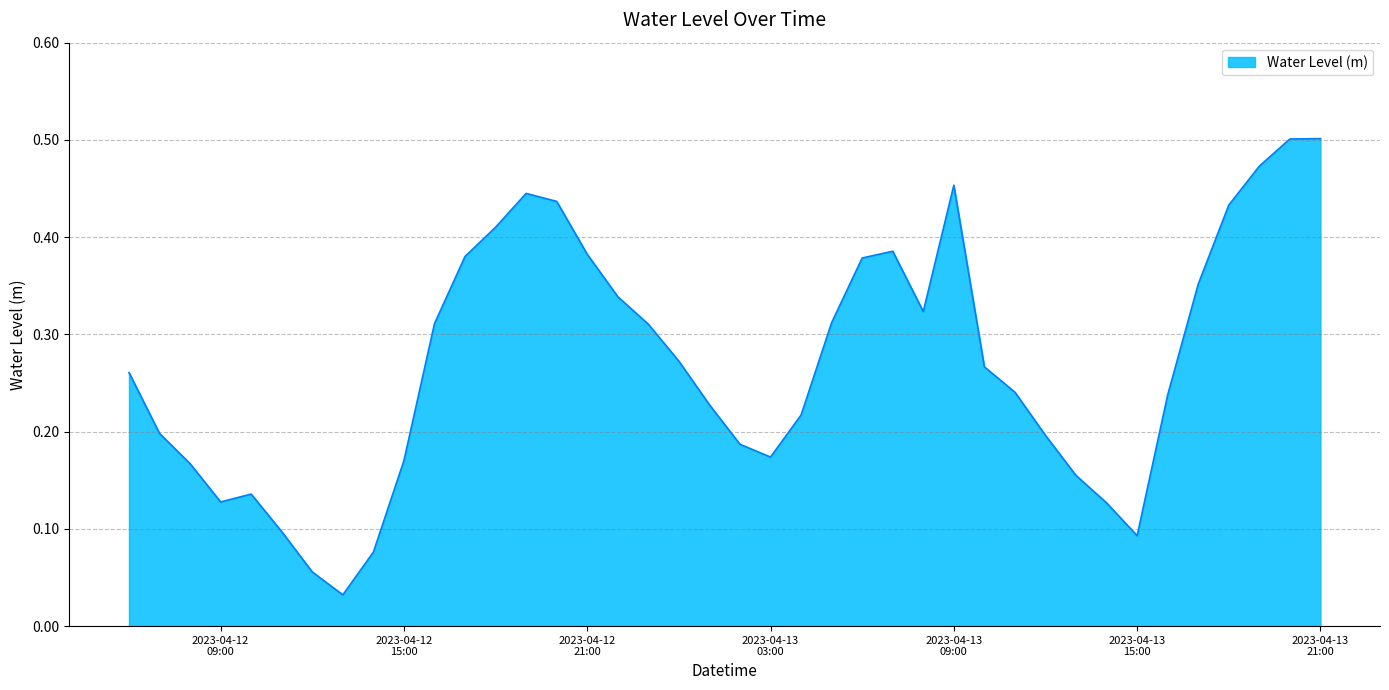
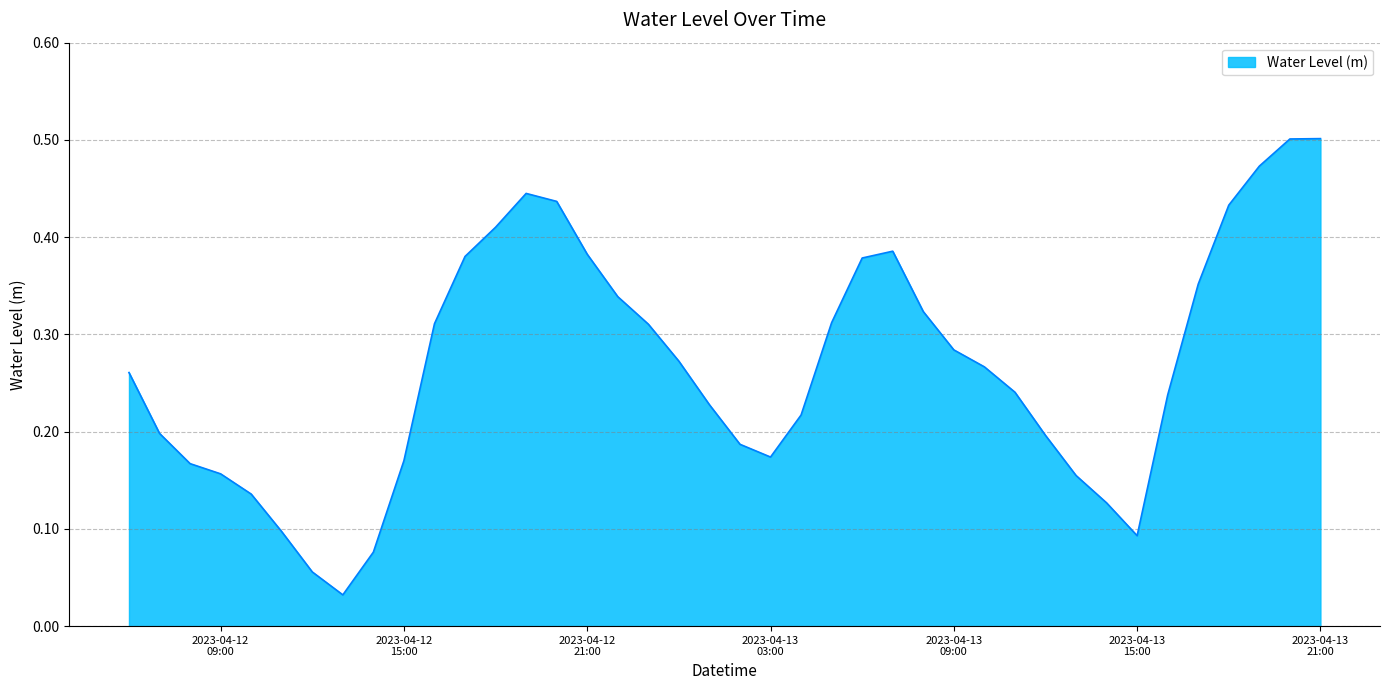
  {
-   "2023-04-12 09:00": 0.13,
+   "2023-04-12 09:00": 0.16,
    "2023-04-12 15:00": 0.17,
    "2023-04-12 21:00": 0.38,
    "2023-04-13 03:00": 0.17,
-   "2023-04-13 09:00": 0.45,
+   "2023-04-13 09:00": 0.28,
    "2023-04-13 15:00": 0.09,
    "2023-04-13 21:00": 0.50
  }
